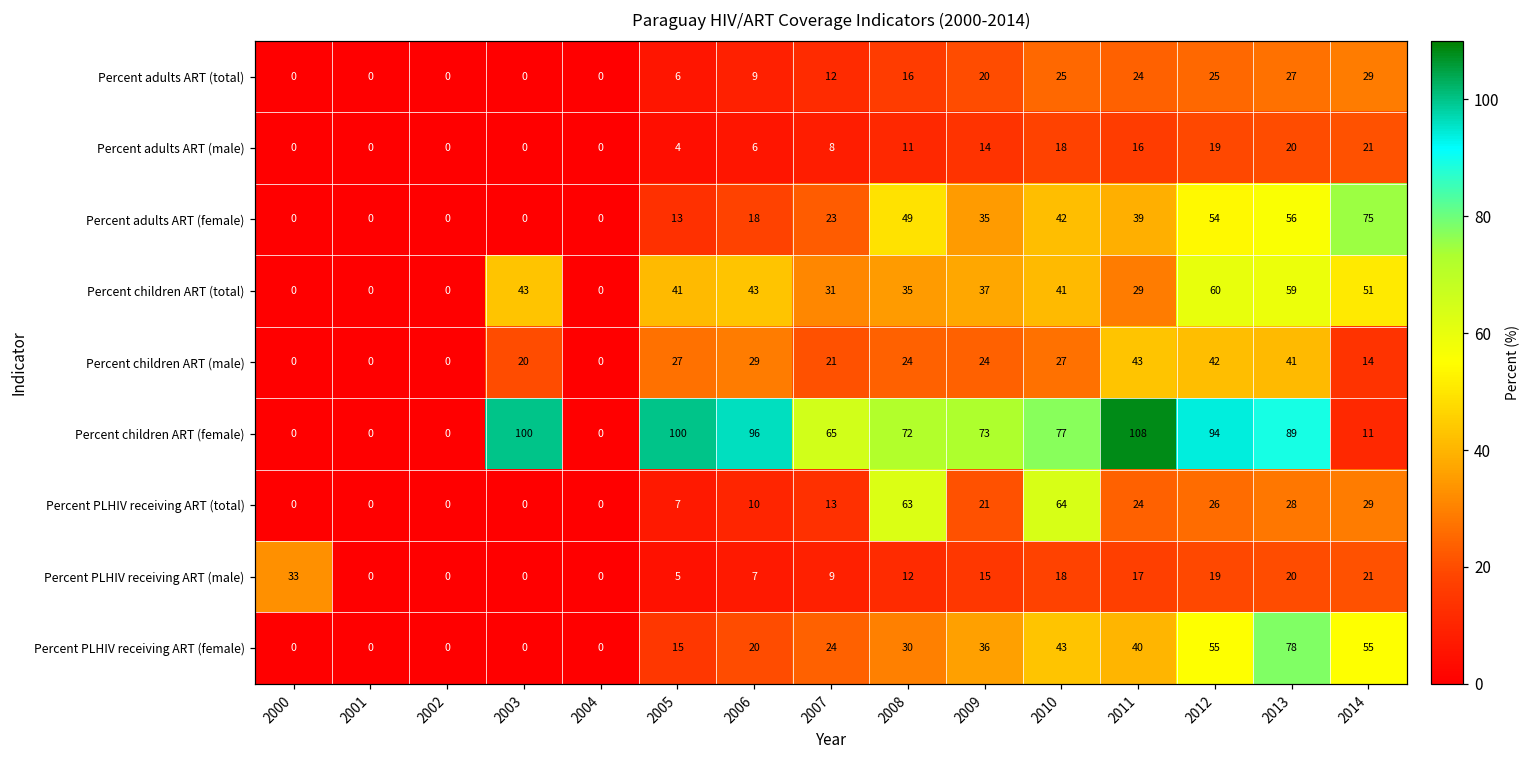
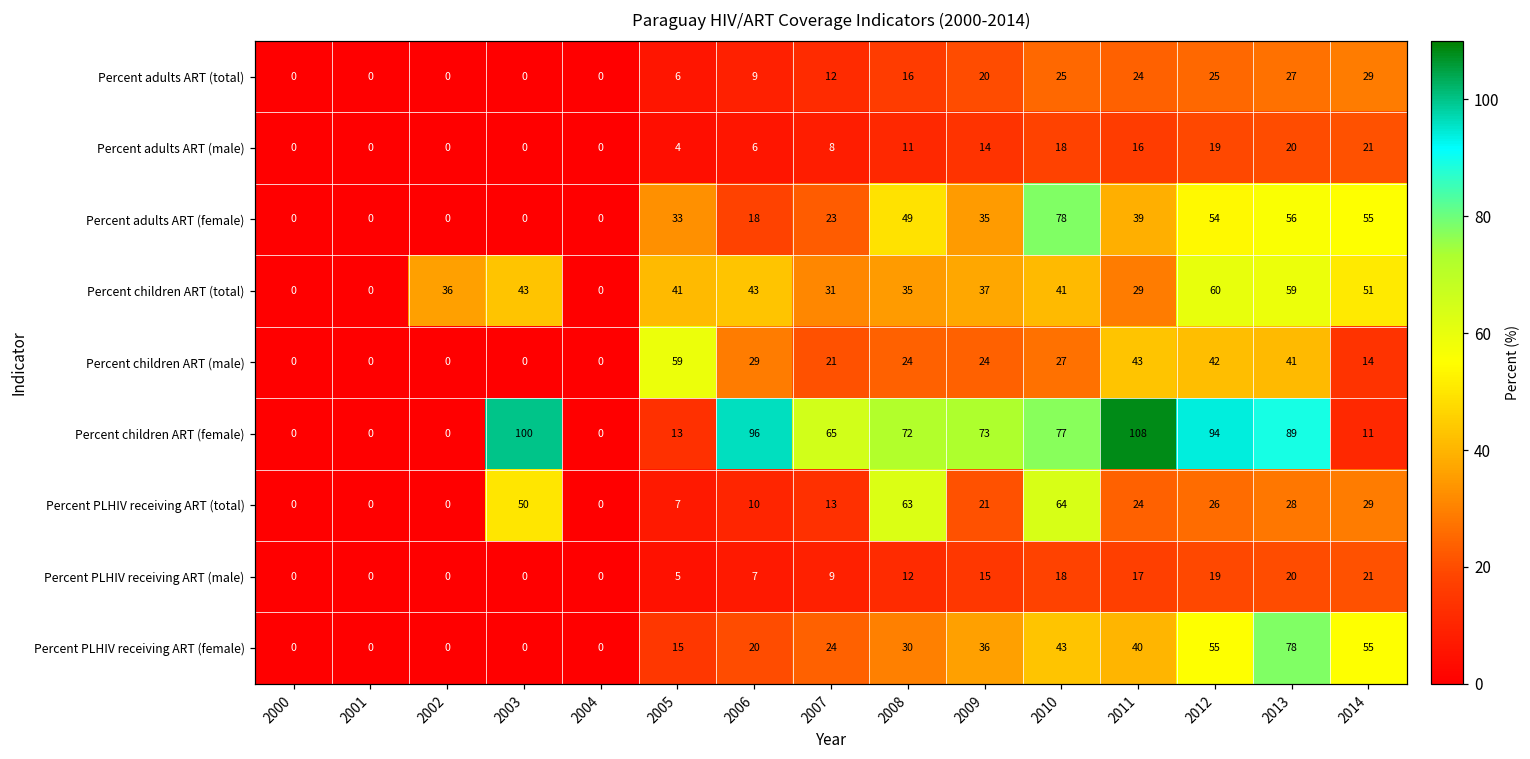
  {
    "Percent adults ART (total)": {
      "2000": 0,
      "2001": 0,
      "2002": 0,
      "2003": 0,
      "2004": 0,
      "2005": 6,
      "2006": 9,
      "2007": 12,
      "2008": 16,
      "2009": 20,
      "2010": 25,
      "2011": 24,
      "2012": 25,
      "2013": 27,
      "2014": 29
    },
    "Percent adults ART (male)": {
      "2000": 0,
      "2001": 0,
      "2002": 0,
      "2003": 0,
      "2004": 0,
      "2005": 4,
      "2006": 6,
      "2007": 8,
      "2008": 11,
      "2009": 14,
      "2010": 18,
      "2011": 16,
      "2012": 19,
      "2013": 20,
      "2014": 21
    },
    "Percent adults ART (female)": {
      "2000": 0,
      "2001": 0,
      "2002": 0,
      "2003": 0,
      "2004": 0,
-     "2005": 13,
+     "2005": 33,
      "2006": 18,
      "2007": 23,
      "2008": 49,
      "2009": 35,
-     "2010": 42,
+     "2010": 78,
      "2011": 39,
      "2012": 54,
      "2013": 56,
-     "2014": 75
+     "2014": 55
    },
    "Percent children ART (total)": {
      "2000": 0,
      "2001": 0,
-     "2002": 0,
+     "2002": 36,
      "2003": 43,
      "2004": 0,
      "2005": 41,
      "2006": 43,
      "2007": 31,
      "2008": 35,
      "2009": 37,
      "2010": 41,
      "2011": 29,
      "2012": 60,
      "2013": 59,
      "2014": 51
    },
    "Percent children ART (male)": {
      "2000": 0,
      "2001": 0,
      "2002": 0,
-     "2003": 20,
+     "2003": 0,
      "2004": 0,
-     "2005": 27,
+     "2005": 59,
      "2006": 29,
      "2007": 21,
      "2008": 24,
      "2009": 24,
      "2010": 27,
      "2011": 43,
      "2012": 42,
      "2013": 41,
      "2014": 14
    },
    "Percent children ART (female)": {
      "2000": 0,
      "2001": 0,
      "2002": 0,
      "2003": 100,
      "2004": 0,
-     "2005": 100,
+     "2005": 13,
      "2006": 96,
      "2007": 65,
      "2008": 72,
      "2009": 73,
      "2010": 77,
      "2011": 108,
      "2012": 94,
      "2013": 89,
      "2014": 11
    },
    "Percent PLHIV receiving ART (total)": {
      "2000": 0,
      "2001": 0,
      "2002": 0,
-     "2003": 0,
+     "2003": 50,
      "2004": 0,
      "2005": 7,
      "2006": 10,
      "2007": 13,
      "2008": 63,
      "2009": 21,
      "2010": 64,
      "2011": 24,
      "2012": 26,
      "2013": 28,
      "2014": 29
    },
    "Percent PLHIV receiving ART (male)": {
-     "2000": 33,
+     "2000": 0,
      "2001": 0,
      "2002": 0,
      "2003": 0,
      "2004": 0,
      "2005": 5,
      "2006": 7,
      "2007": 9,
      "2008": 12,
      "2009": 15,
      "2010": 18,
      "2011": 17,
      "2012": 19,
      "2013": 20,
      "2014": 21
    },
    "Percent PLHIV receiving ART (female)": {
      "2000": 0,
      "2001": 0,
      "2002": 0,
      "2003": 0,
      "2004": 0,
      "2005": 15,
      "2006": 20,
      "2007": 24,
      "2008": 30,
      "2009": 36,
      "2010": 43,
      "2011": 40,
      "2012": 55,
      "2013": 78,
      "2014": 55
    }
  }
